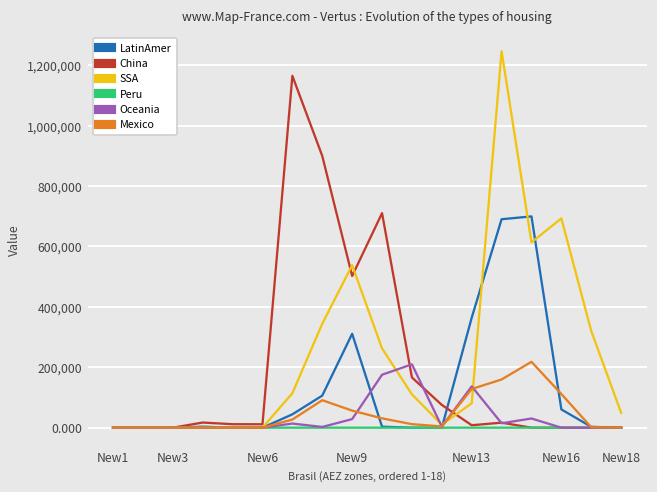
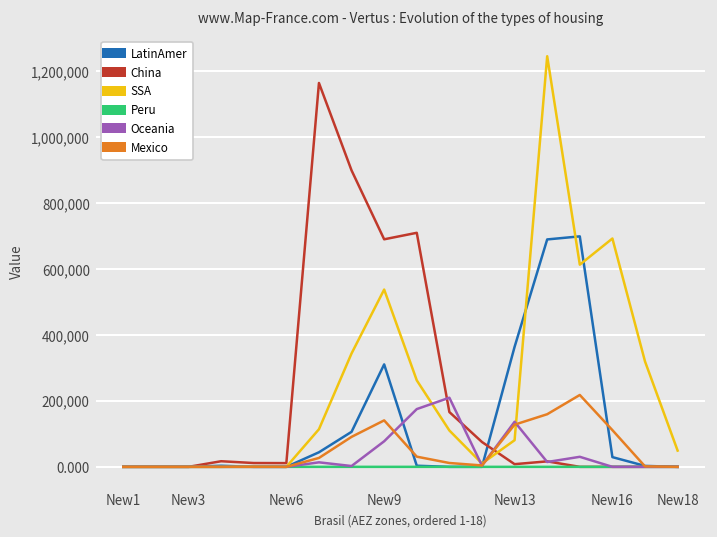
  {
    "LatinAmer": {
      "New9": "310,000",
      "New13": "360,000",
-     "New16": "60,000"
+     "New16": "30,000"
    },
    "China": {
      "New6": "10,000",
-     "New9": "500,000"
+     "New9": "690,000"
    },
    "SSA": {
      "New9": "540,000",
      "New13": "80,000",
      "New16": "690,000",
      "New18": "50,000"
    },
    "Peru": {
      "New9": "0"
    },
    "Oceania": {
-     "New9": "30,000"
+     "New9": "80,000"
    },
    "Mexico": {
-     "New9": "60,000",
+     "New9": "140,000",
      "New16": "110,000"
    }
  }
